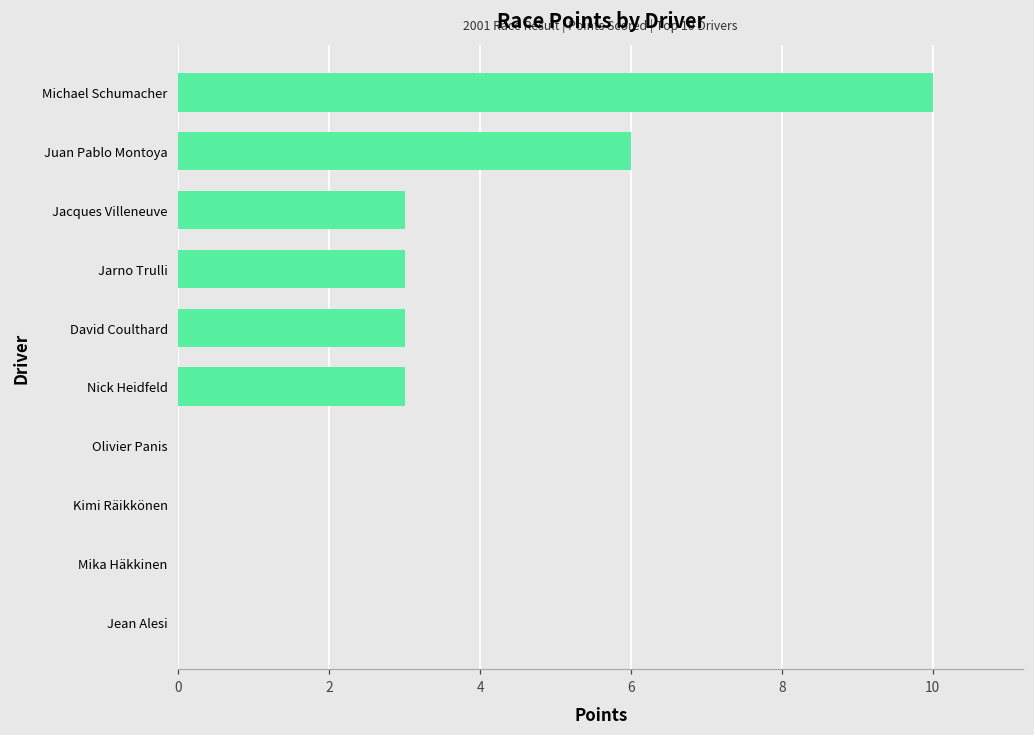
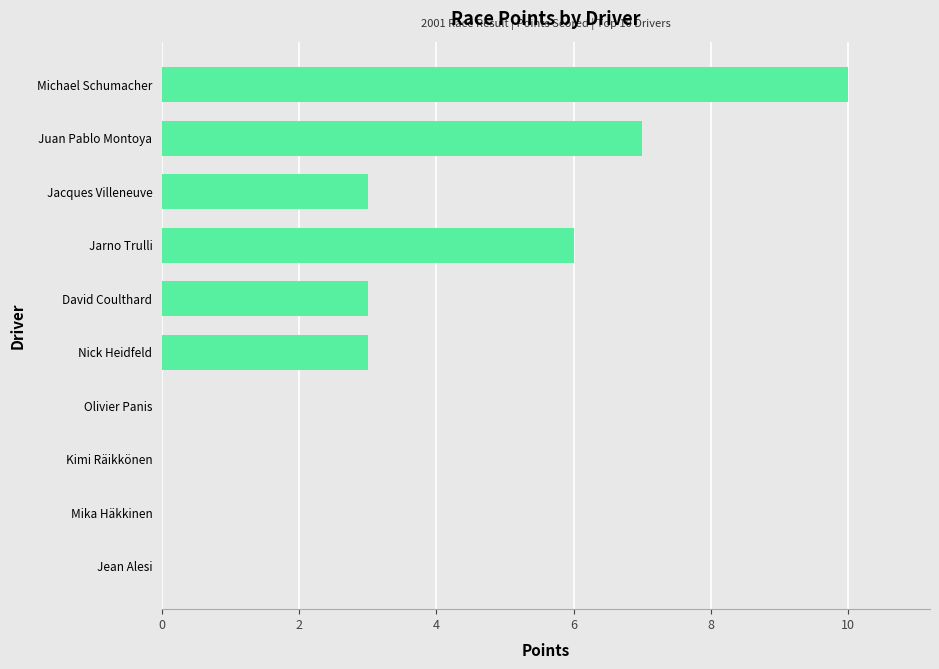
  {
    "Michael Schumacher": 10,
-   "Juan Pablo Montoya": 6,
+   "Juan Pablo Montoya": 7,
    "Jacques Villeneuve": 3,
-   "Jarno Trulli": 3,
+   "Jarno Trulli": 6,
    "David Coulthard": 3,
    "Nick Heidfeld": 3,
    "Olivier Panis": 0,
    "Kimi Räikkönen": 0,
    "Mika Häkkinen": 0,
    "Jean Alesi": 0
  }
